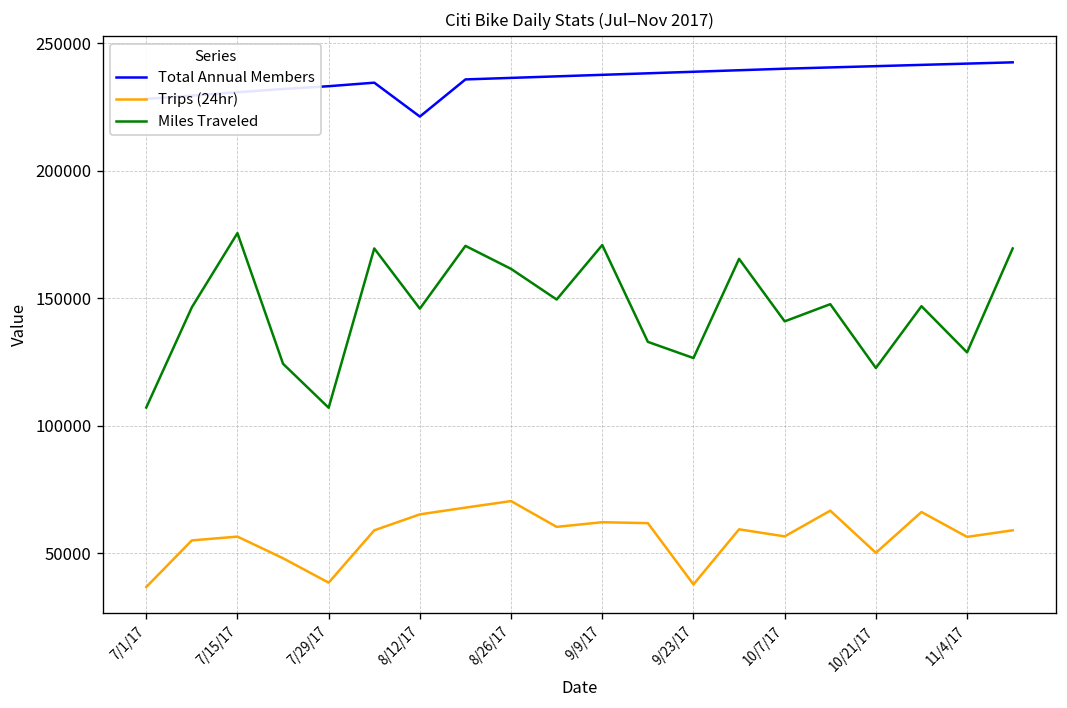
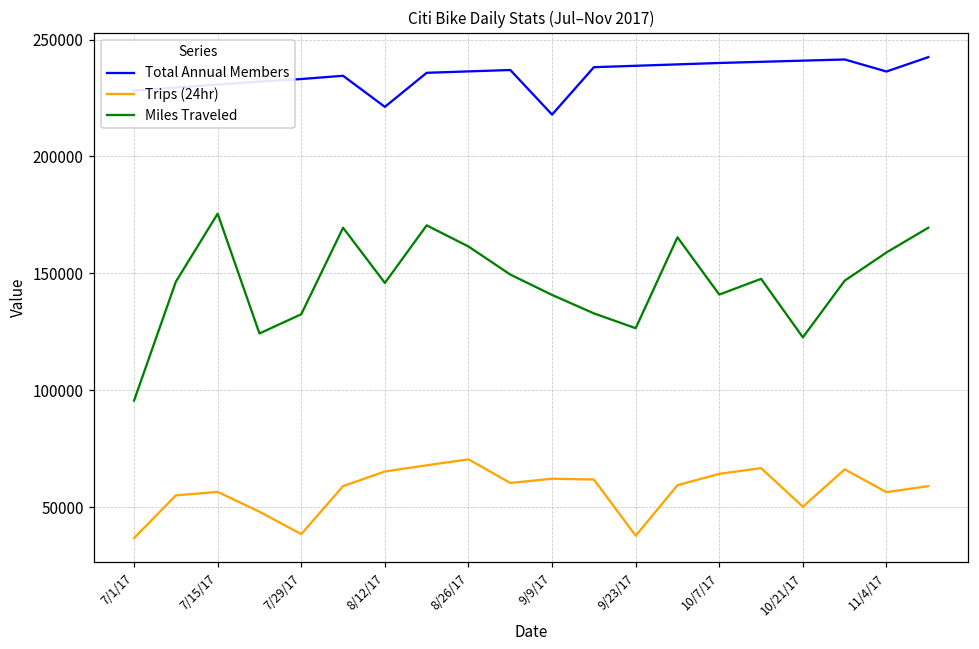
  {
    "Total Annual Members": {
      "7/29/17": 233000,
      "8/12/17": 221000,
      "8/26/17": 236000,
-     "9/9/17": 238000,
+     "9/9/17": 218000,
      "9/23/17": 239000,
      "10/7/17": 240000,
      "10/21/17": 241000,
-     "11/4/17": 242000
+     "11/4/17": 236000
    },
    "Trips (24hr)": {
      "7/1/17": 37000,
      "7/15/17": 56000,
      "7/29/17": 38000,
      "8/12/17": 65000,
      "8/26/17": 70000,
      "9/9/17": 62000,
      "9/23/17": 38000,
-     "10/7/17": 57000,
+     "10/7/17": 64000,
      "10/21/17": 50000,
      "11/4/17": 56000
    },
    "Miles Traveled": {
-     "7/1/17": 107000,
+     "7/1/17": 96000,
      "7/15/17": 176000,
-     "7/29/17": 107000,
+     "7/29/17": 133000,
      "8/12/17": 146000,
      "8/26/17": 161000,
-     "9/9/17": 171000,
+     "9/9/17": 141000,
      "9/23/17": 127000,
      "10/7/17": 141000,
      "10/21/17": 123000,
-     "11/4/17": 129000
+     "11/4/17": 159000
    }
  }
